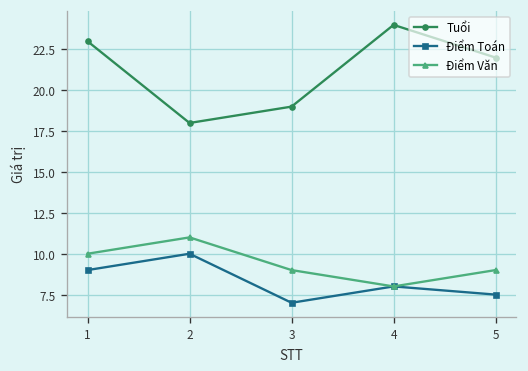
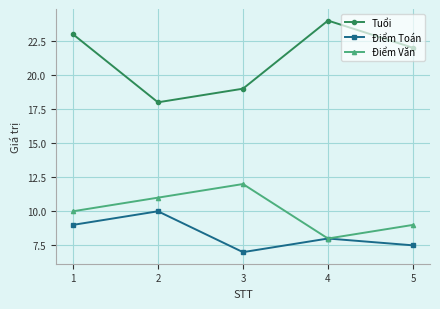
  {
    "Tuổi": {
      "1": 23,
      "2": 18,
      "3": 19,
      "4": 24
    },
    "Điểm Toán": {
      "1": 9,
      "2": 10,
      "3": 7,
      "5": 7.5
    },
    "Điểm Văn": {
      "1": 10,
      "2": 11,
-     "3": 9,
+     "3": 12,
      "5": 9
    }
  }
